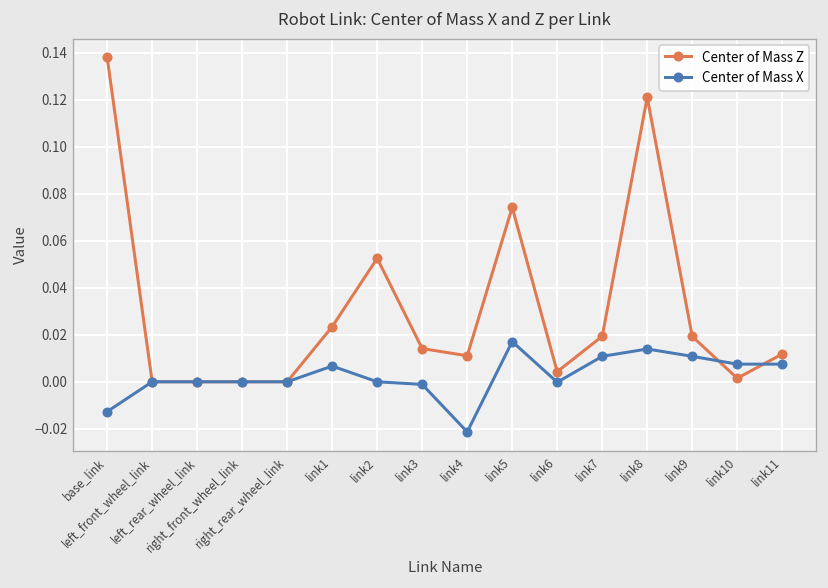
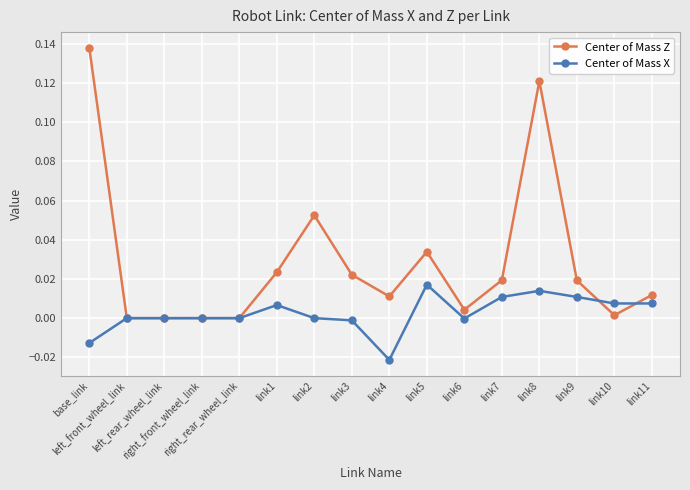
  {
    "Center of Mass Z": {
      "base_link": 0.138,
      "link1": 0.023,
      "link2": 0.053,
-     "link3": 0.014,
+     "link3": 0.022,
      "link4": 0.011,
-     "link5": 0.074,
+     "link5": 0.034,
      "link6": 0.004,
      "link7": 0.019,
      "link8": 0.121,
      "link9": 0.019,
      "link10": 0.001,
      "link11": 0.012
    },
    "Center of Mass X": {
      "base_link": -0.013,
      "link1": 0.007,
      "link2": 0.000,
      "link3": -0.001,
      "link4": -0.021,
      "link5": 0.017,
      "link6": 0.000,
      "link7": 0.011,
      "link8": 0.014,
      "link9": 0.011,
      "link10": 0.008,
      "link11": 0.007
    }
  }
